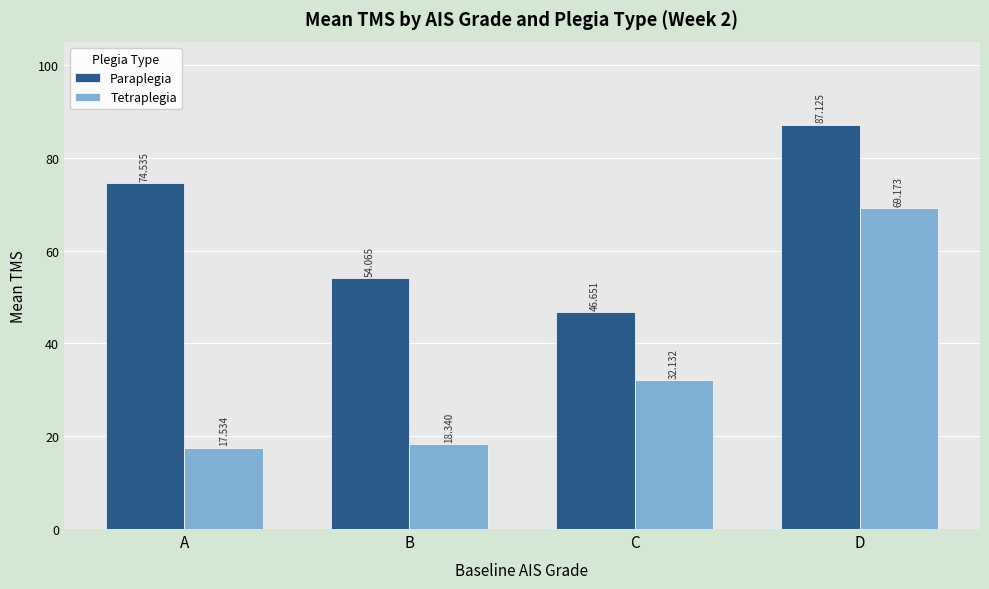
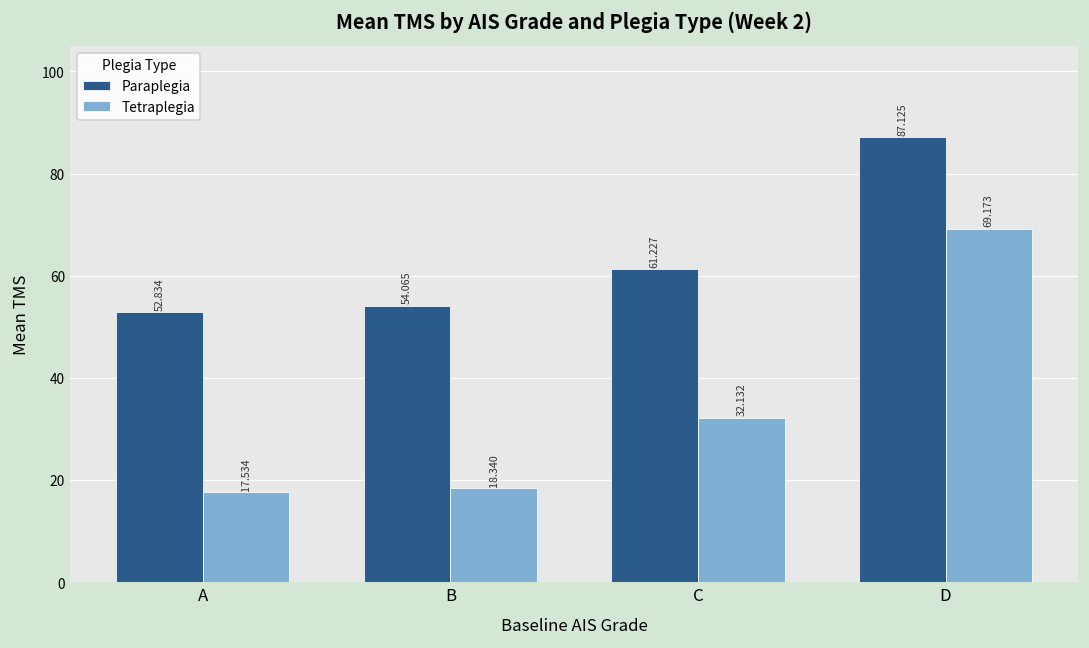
  {
    "Paraplegia": {
-     "A": 74.535,
+     "A": 52.834,
      "B": 54.065,
-     "C": 46.651,
+     "C": 61.227,
      "D": 87.125
    },
    "Tetraplegia": {
      "A": 17.534,
      "B": 18.340,
      "C": 32.132,
      "D": 69.173
    }
  }
